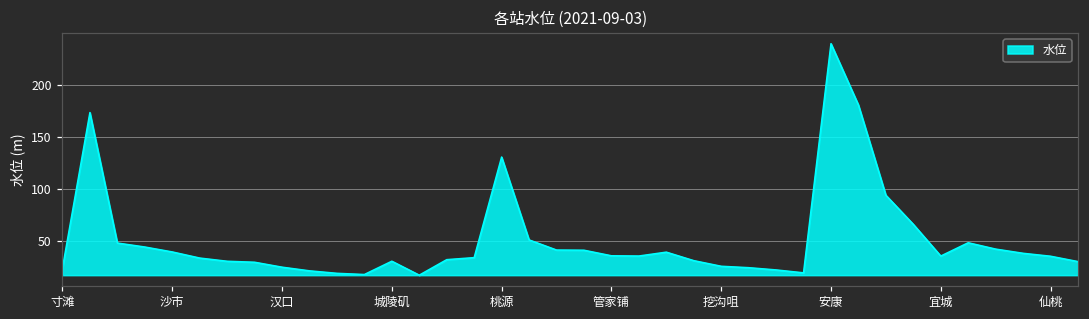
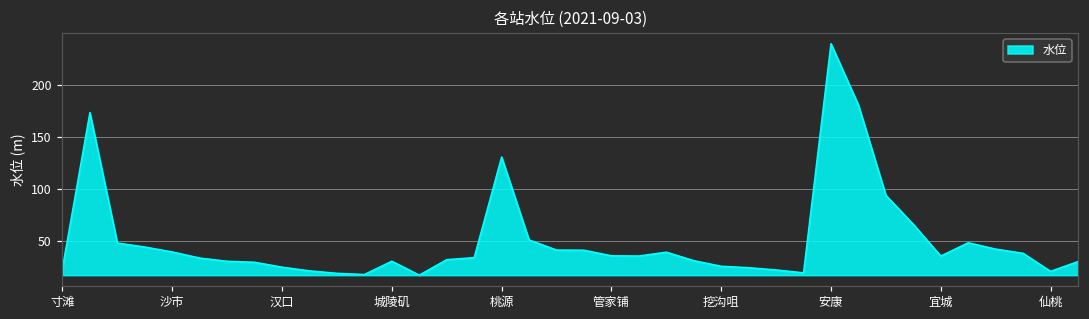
  {
    "寸滩": 20,
    "沙市": 40,
    "汉口": 20,
    "城陵矶": 30,
    "桃源": 130,
    "管家铺": 40,
    "挖沟咀": 30,
    "安康": 240,
    "宜城": 40,
-   "仙桃": 40
+   "仙桃": 20
  }
